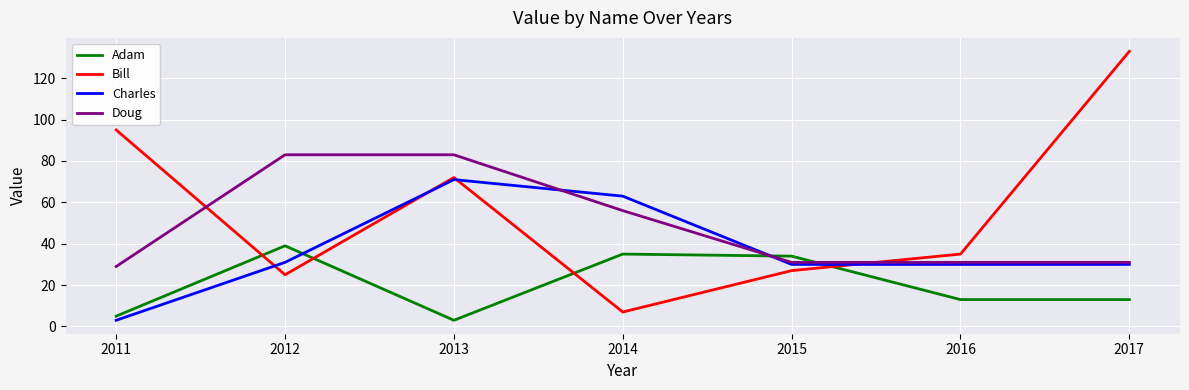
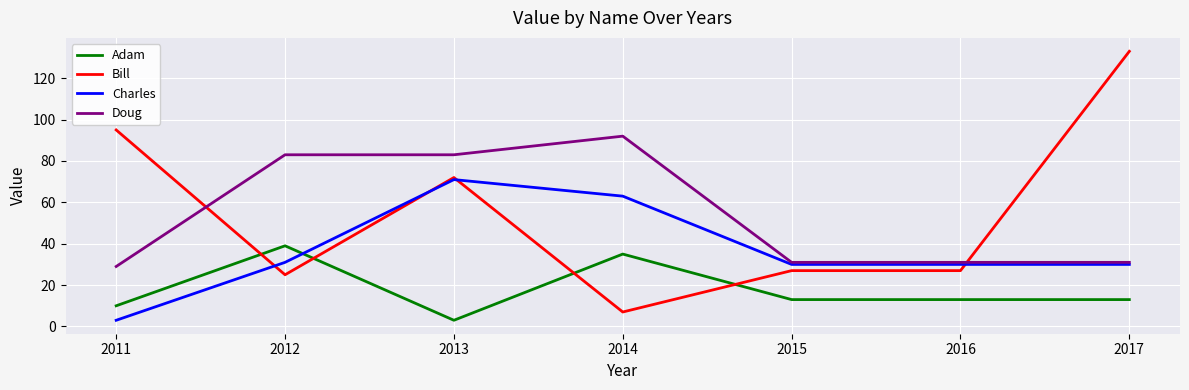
  {
    "Adam": {
-     "2011": 5,
+     "2011": 10,
      "2012": 39,
      "2013": 3,
      "2014": 35,
-     "2015": 34,
+     "2015": 13,
      "2016": 13,
      "2017": 13
    },
    "Bill": {
      "2011": 95,
      "2012": 25,
      "2014": 7,
      "2015": 27,
-     "2016": 35,
+     "2016": 27,
      "2017": 133
    },
    "Charles": {
      "2011": 3,
      "2012": 31,
      "2014": 63
    },
    "Doug": {
      "2011": 29,
      "2012": 83,
      "2013": 83,
-     "2014": 56
+     "2014": 92
    }
  }
